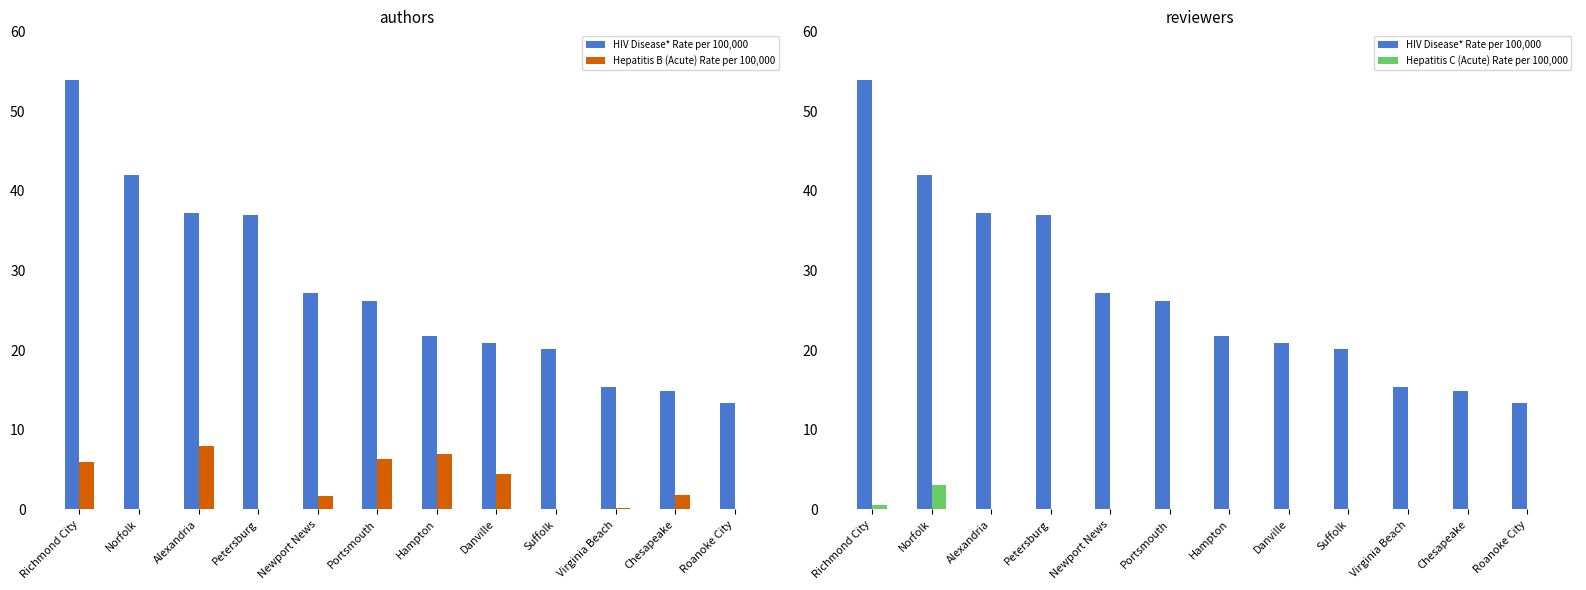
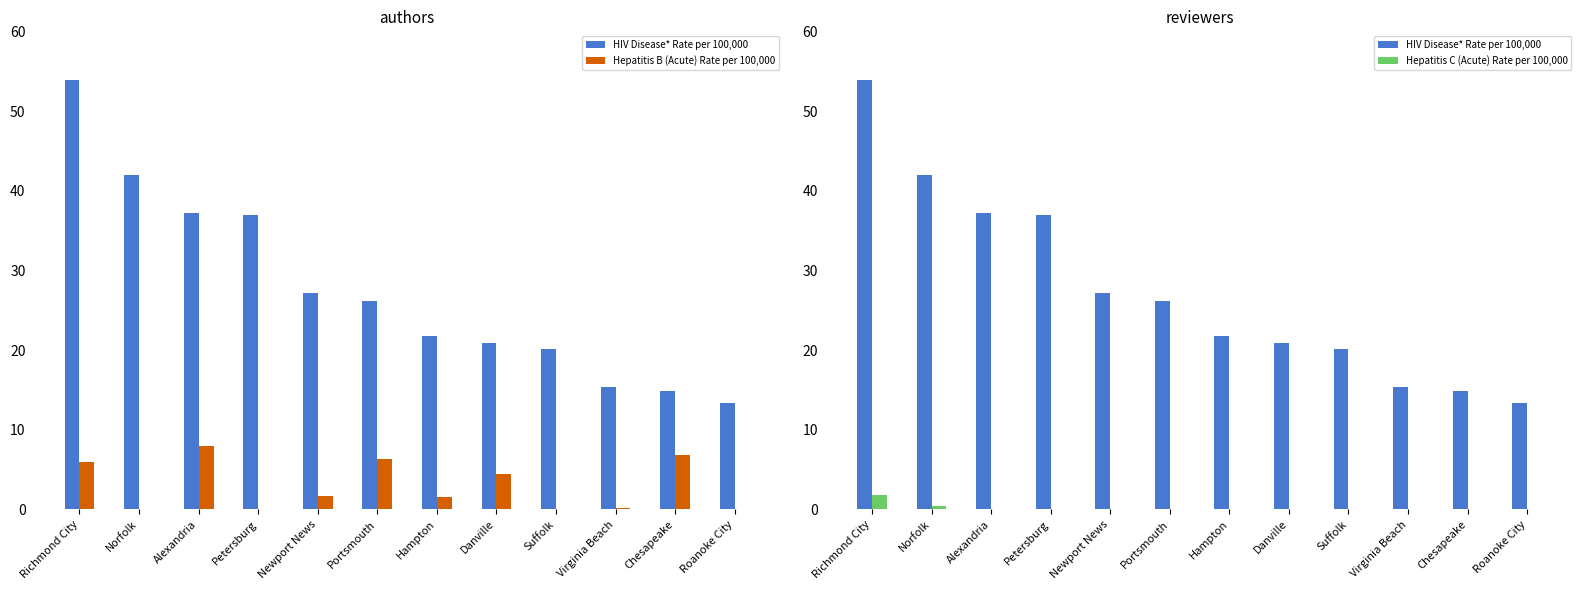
  {
    "authors": {
      "HIV Disease* Rate per 100,000": {
        "Richmond City": 54,
        "Norfolk": 42,
        "Alexandria": 37,
        "Petersburg": 37,
        "Newport News": 27,
        "Portsmouth": 26,
        "Hampton": 22,
        "Danville": 21,
        "Suffolk": 20,
        "Virginia Beach": 15,
        "Chesapeake": 15,
        "Roanoke City": 13
      },
      "Hepatitis B (Acute) Rate per 100,000": {
        "Richmond City": 6,
        "Norfolk": 0,
        "Alexandria": 8,
        "Petersburg": 0,
        "Newport News": 2,
        "Portsmouth": 6,
-       "Hampton": 7,
+       "Hampton": 2,
        "Danville": 4,
        "Suffolk": 0,
-       "Chesapeake": 2,
+       "Chesapeake": 7,
        "Roanoke City": 0
      }
    },
    "reviewers": {
      "HIV Disease* Rate per 100,000": {
        "Richmond City": 54,
        "Norfolk": 42,
        "Alexandria": 37,
        "Petersburg": 37,
        "Newport News": 27,
        "Portsmouth": 26,
        "Hampton": 22,
        "Danville": 21,
        "Suffolk": 20,
        "Virginia Beach": 15,
        "Chesapeake": 15,
        "Roanoke City": 13
      },
      "Hepatitis C (Acute) Rate per 100,000": {
-       "Richmond City": 1,
-       "Norfolk": 3,
+       "Richmond City": 2,
+       "Norfolk": 0,
        "Alexandria": 0,
        "Petersburg": 0,
        "Newport News": 0,
        "Portsmouth": 0,
        "Hampton": 0,
        "Danville": 0,
        "Suffolk": 0,
        "Virginia Beach": 0,
        "Chesapeake": 0,
        "Roanoke City": 0
      }
    }
  }
